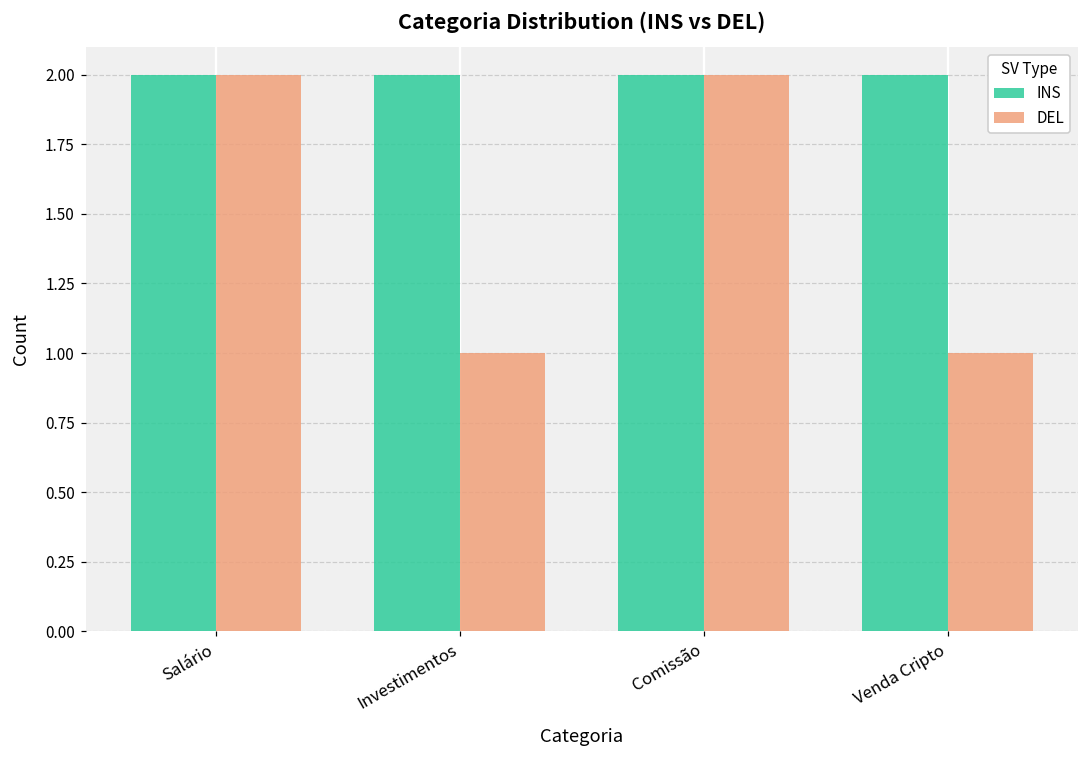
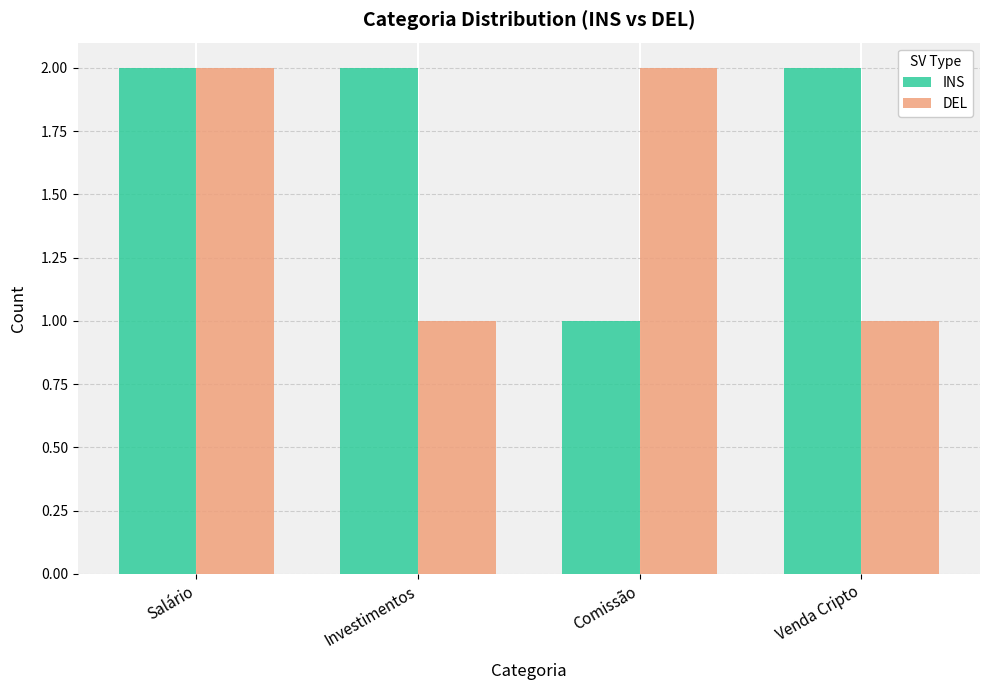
  {
    "INS": {
      "Salário": 2,
      "Investimentos": 2,
-     "Comissão": 2,
+     "Comissão": 1,
      "Venda Cripto": 2
    },
    "DEL": {
      "Salário": 2,
      "Investimentos": 1,
      "Comissão": 2,
      "Venda Cripto": 1
    }
  }
